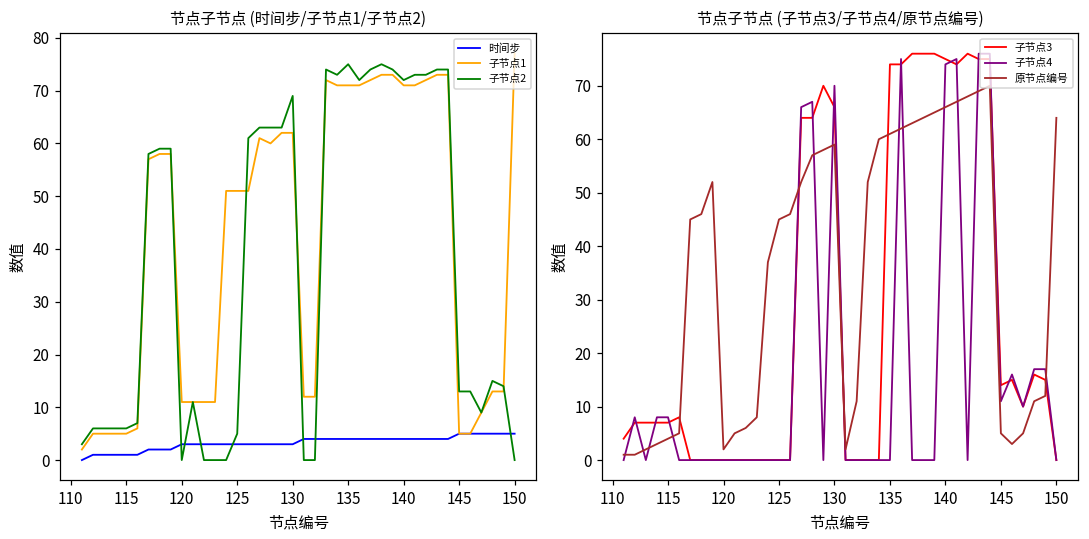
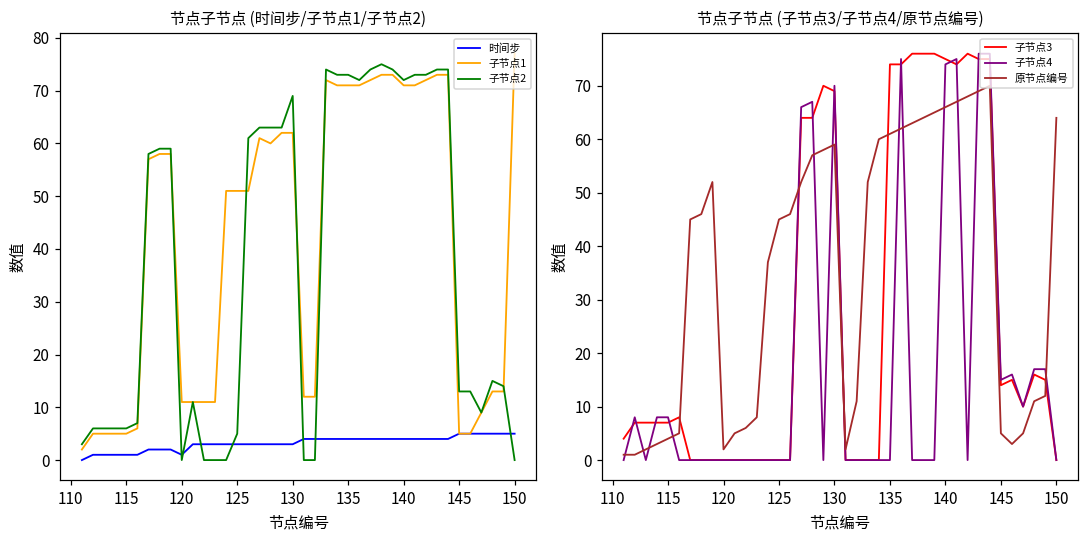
  {
    "节点子节点 (时间步/子节点1/子节点2)": {
      "时间步": {
        "115": 1,
-       "120": 3,
+       "120": 1,
        "125": 3,
        "130": 3,
        "135": 4,
        "140": 4,
        "150": 5
      },
      "子节点1": {
        "115": 5,
        "120": 11,
        "125": 51,
        "130": 62,
        "135": 71,
        "140": 71
      },
      "子节点2": {
        "115": 6,
        "120": 0,
        "125": 5,
        "130": 69,
-       "135": 75,
+       "135": 73,
        "140": 72,
        "145": 13,
        "150": 0
      }
    },
    "节点子节点 (子节点3/子节点4/原节点编号)": {
      "子节点3": {
        "115": 7,
-       "130": 66,
+       "130": 69,
        "135": 74,
        "140": 75,
        "145": 14
      },
      "子节点4": {
        "115": 8,
        "130": 70,
        "135": 0,
        "140": 74,
-       "145": 11
+       "145": 15
      },
      "原节点编号": {
        "115": 4,
        "120": 2,
        "125": 45,
        "130": 59,
        "135": 61,
        "140": 66,
        "145": 5,
        "150": 64
      }
    }
  }
